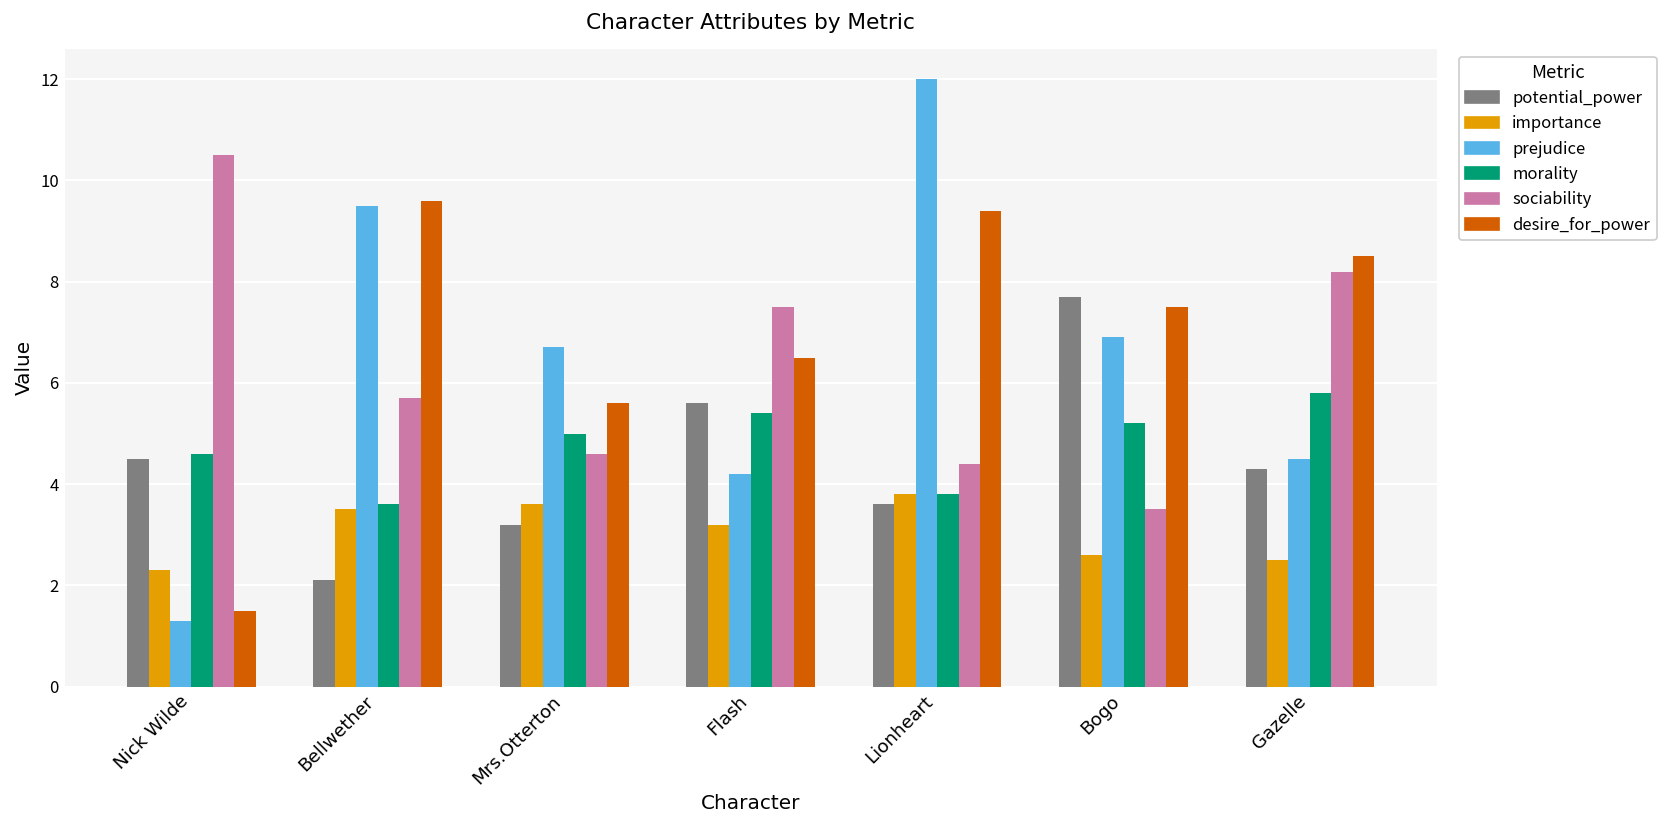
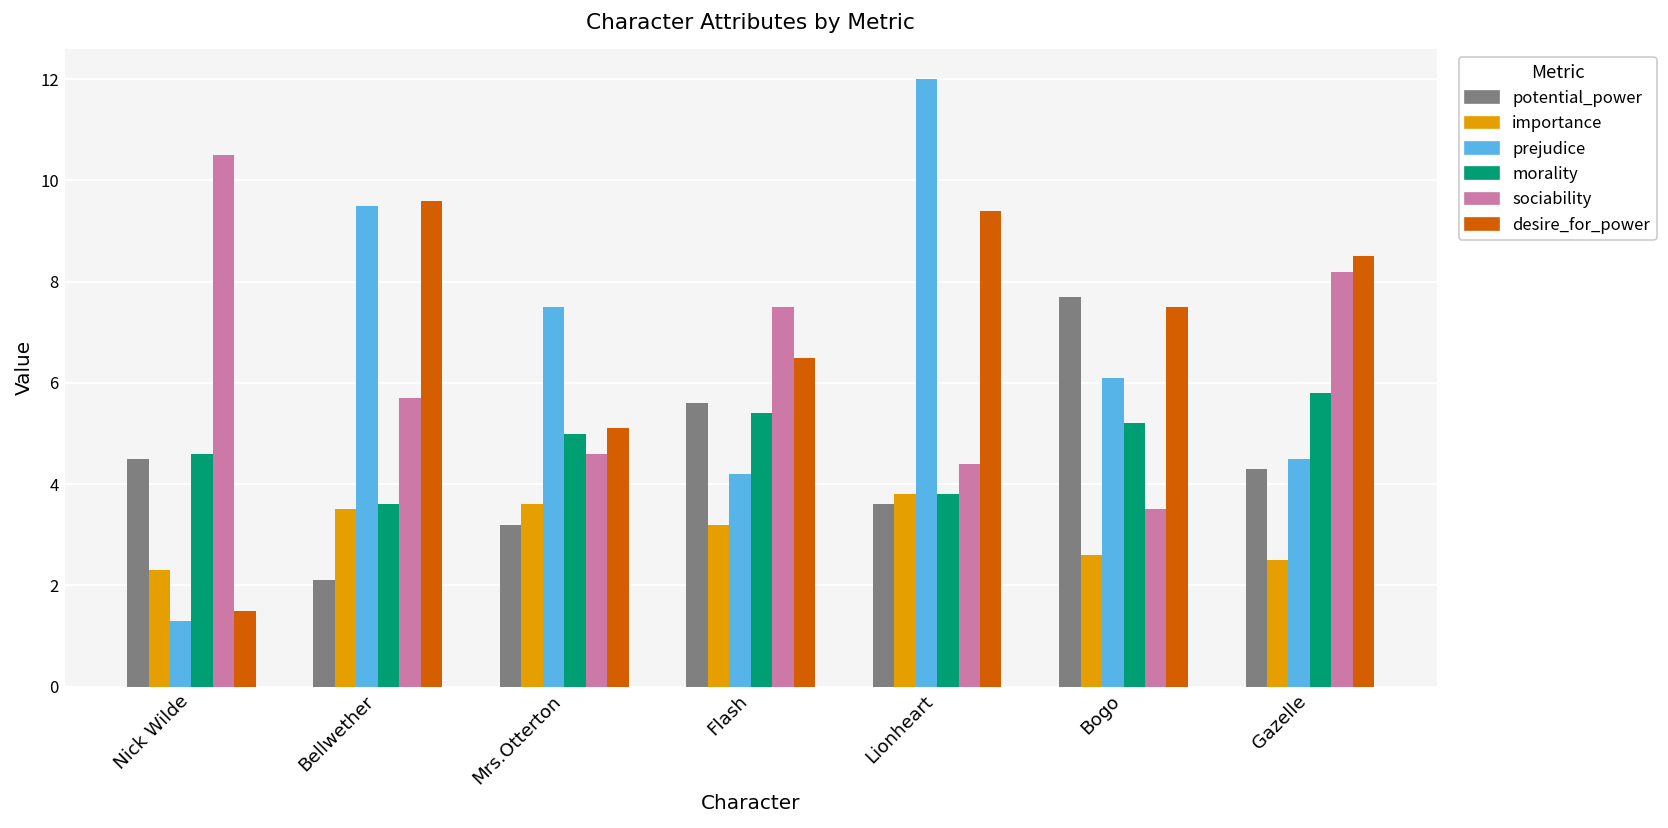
  {
    "potential_power": {
      "Nick Wilde": 4.5,
      "Bellwether": 2.1,
      "Mrs.Otterton": 3.2,
      "Flash": 5.6,
      "Lionheart": 3.6,
      "Bogo": 7.7,
      "Gazelle": 4.3
    },
    "importance": {
      "Nick Wilde": 2.3,
      "Bellwether": 3.5,
      "Mrs.Otterton": 3.6,
      "Flash": 3.2,
      "Lionheart": 3.8,
      "Bogo": 2.6,
      "Gazelle": 2.5
    },
    "prejudice": {
      "Nick Wilde": 1.3,
      "Bellwether": 9.5,
-     "Mrs.Otterton": 6.7,
+     "Mrs.Otterton": 7.5,
      "Flash": 4.2,
      "Lionheart": 12.0,
-     "Bogo": 6.9,
+     "Bogo": 6.1,
      "Gazelle": 4.5
    },
    "morality": {
      "Nick Wilde": 4.6,
      "Bellwether": 3.6,
      "Mrs.Otterton": 5.0,
      "Flash": 5.4,
      "Lionheart": 3.8,
      "Bogo": 5.2,
      "Gazelle": 5.8
    },
    "sociability": {
      "Nick Wilde": 10.5,
      "Bellwether": 5.7,
      "Mrs.Otterton": 4.6,
      "Flash": 7.5,
      "Lionheart": 4.4,
      "Bogo": 3.5,
      "Gazelle": 8.2
    },
    "desire_for_power": {
      "Nick Wilde": 1.5,
      "Bellwether": 9.6,
-     "Mrs.Otterton": 5.6,
+     "Mrs.Otterton": 5.1,
      "Flash": 6.5,
      "Lionheart": 9.4,
      "Bogo": 7.5,
      "Gazelle": 8.5
    }
  }
